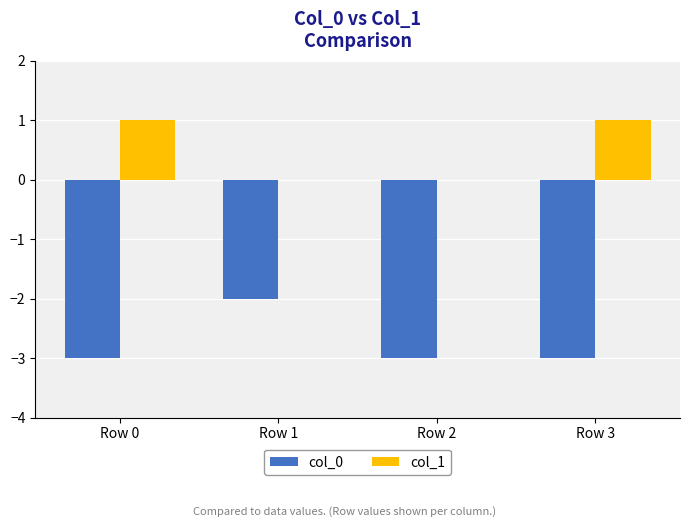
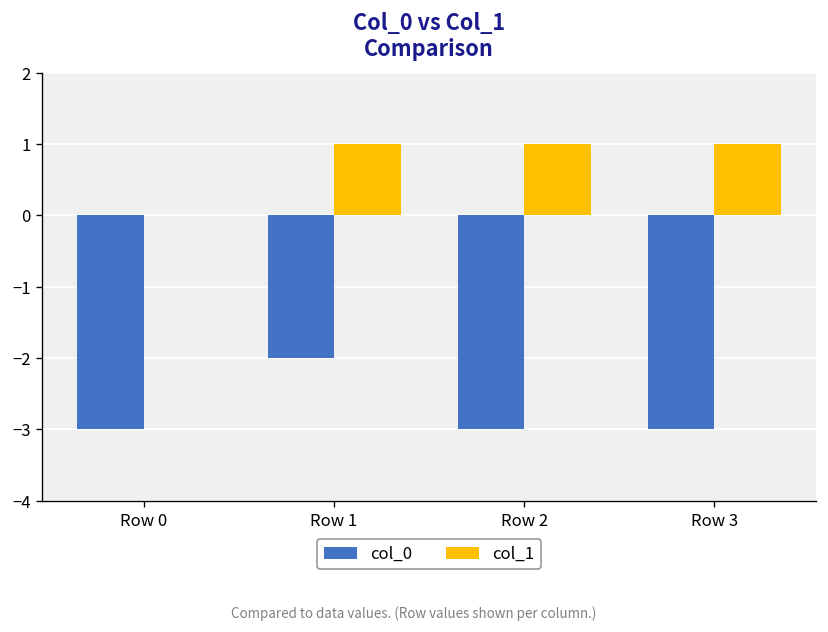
  {
    "col_0": {
      "Row 0": -3,
      "Row 1": -2,
      "Row 2": -3,
      "Row 3": -3
    },
    "col_1": {
-     "Row 0": 1,
-     "Row 1": 0,
-     "Row 2": 0,
+     "Row 0": 0,
+     "Row 1": 1,
+     "Row 2": 1,
      "Row 3": 1
    }
  }
